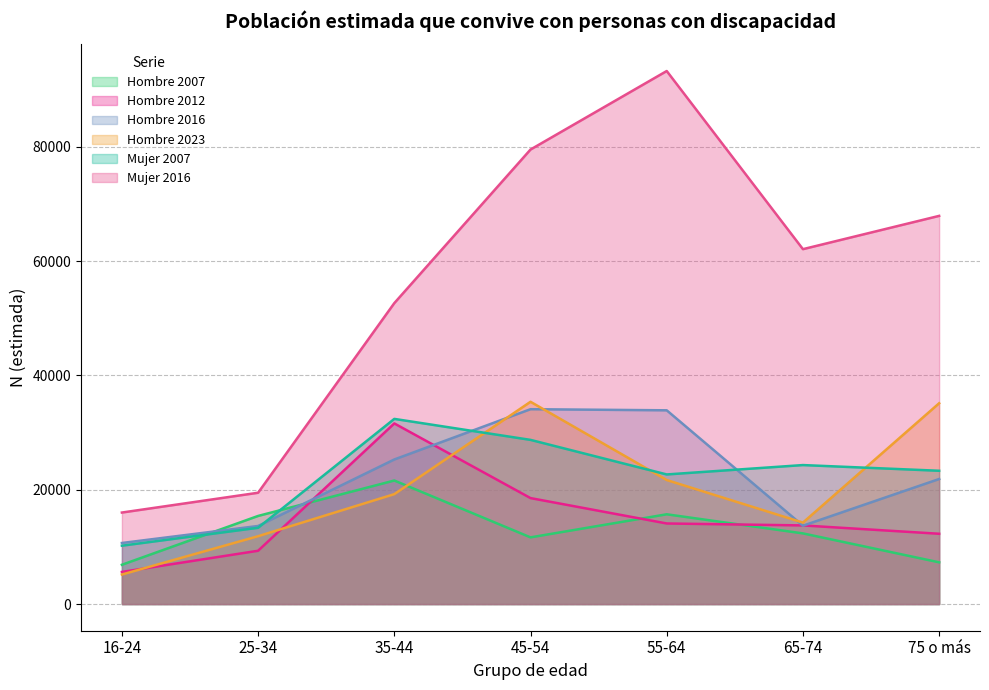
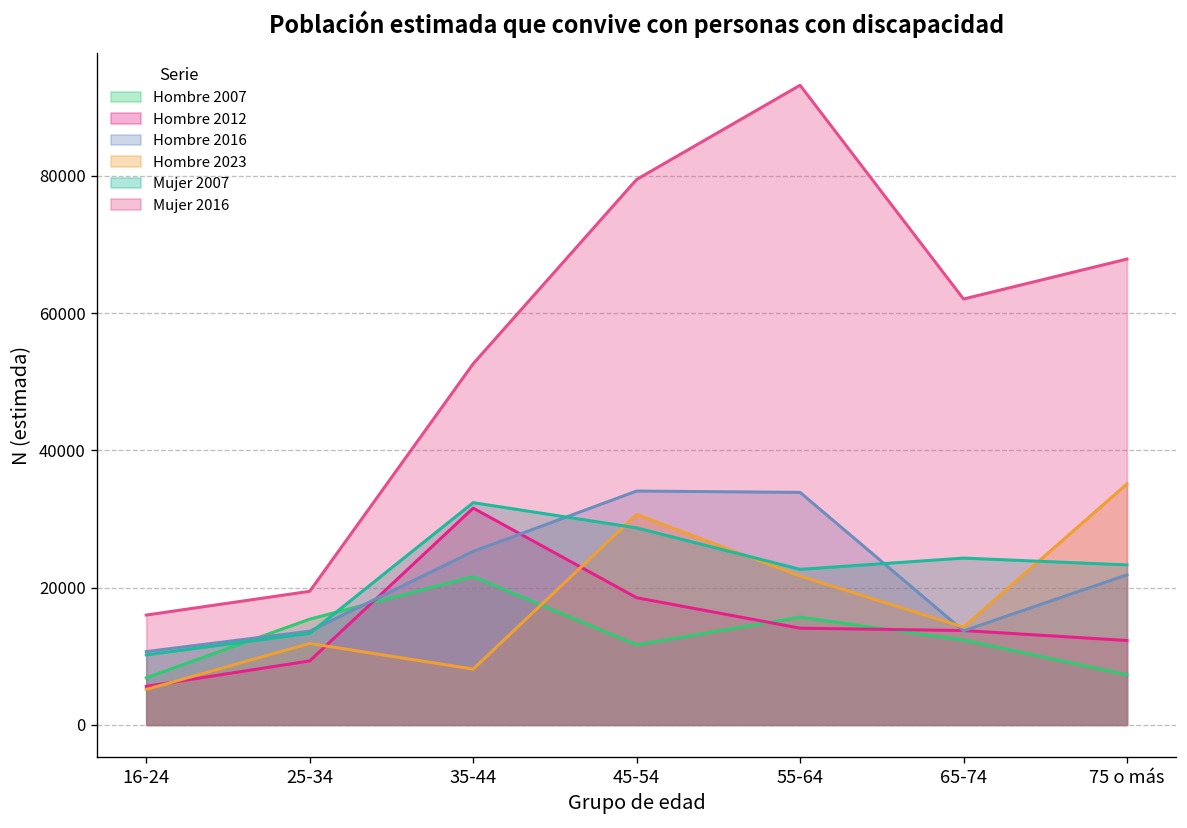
  {
    "Hombre 2023": {
      "16-24": 5000,
      "25-34": 12000,
-     "35-44": 19000,
-     "45-54": 35000,
+     "35-44": 8000,
+     "45-54": 31000,
      "55-64": 22000,
      "65-74": 14000,
      "75 o más": 35000
    }
  }
